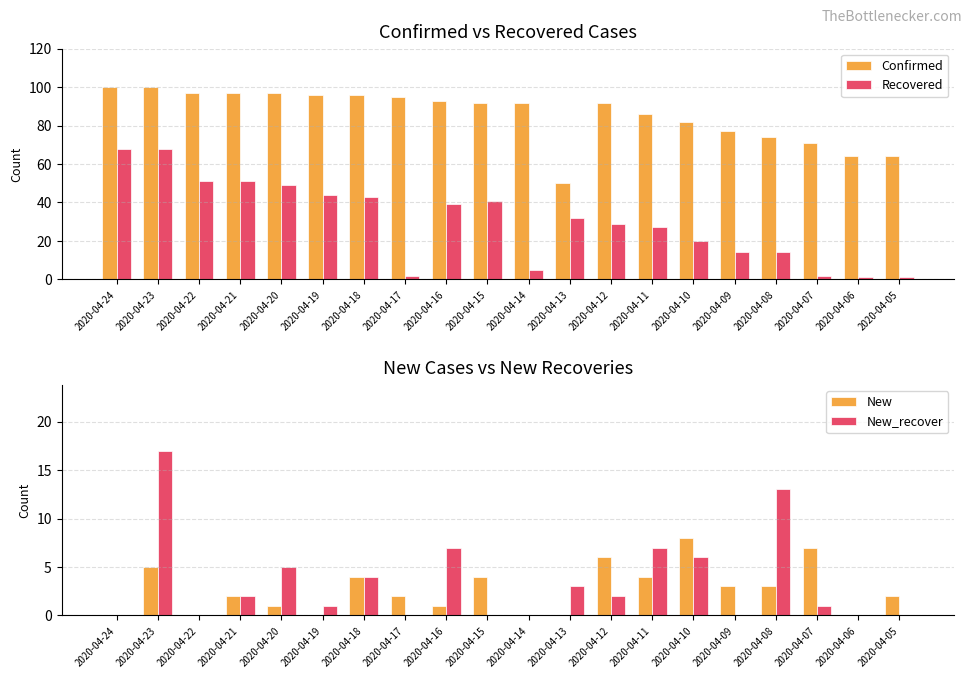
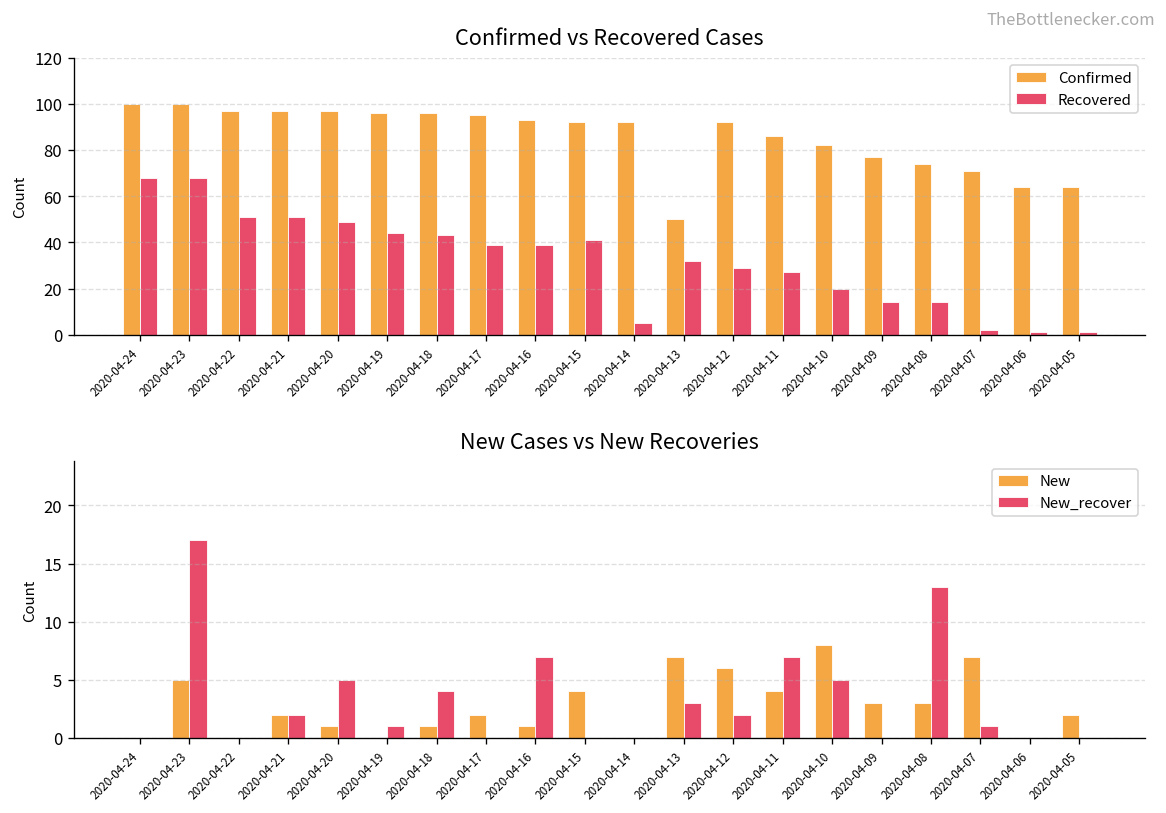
  {
    "Confirmed vs Recovered Cases": {
      "Confirmed": {
        "2020-04-24": 100,
        "2020-04-23": 100,
        "2020-04-22": 97,
        "2020-04-21": 97,
        "2020-04-20": 97,
        "2020-04-19": 96,
        "2020-04-18": 96,
        "2020-04-17": 95,
        "2020-04-16": 93,
        "2020-04-15": 92,
        "2020-04-14": 92,
        "2020-04-13": 50,
        "2020-04-12": 92,
        "2020-04-11": 86,
        "2020-04-10": 82,
        "2020-04-09": 77,
        "2020-04-08": 74,
        "2020-04-07": 71,
        "2020-04-06": 64,
        "2020-04-05": 64
      },
      "Recovered": {
        "2020-04-24": 68,
        "2020-04-23": 68,
        "2020-04-22": 51,
        "2020-04-21": 51,
        "2020-04-20": 49,
        "2020-04-19": 44,
        "2020-04-18": 43,
-       "2020-04-17": 2,
+       "2020-04-17": 39,
        "2020-04-16": 39,
        "2020-04-15": 41,
        "2020-04-14": 5,
        "2020-04-13": 32,
        "2020-04-12": 29,
        "2020-04-11": 27,
        "2020-04-10": 20,
        "2020-04-09": 14,
        "2020-04-08": 14,
        "2020-04-07": 2
      }
    },
    "New Cases vs New Recoveries": {
      "New": {
        "2020-04-24": 0,
        "2020-04-23": 5,
        "2020-04-22": 0,
        "2020-04-21": 2,
        "2020-04-20": 1,
        "2020-04-19": 0,
-       "2020-04-18": 4,
+       "2020-04-18": 1,
        "2020-04-17": 2,
        "2020-04-16": 1,
        "2020-04-15": 4,
        "2020-04-14": 0,
-       "2020-04-13": 0,
+       "2020-04-13": 7,
        "2020-04-12": 6,
        "2020-04-11": 4,
        "2020-04-10": 8,
        "2020-04-09": 3,
        "2020-04-08": 3,
        "2020-04-07": 7,
        "2020-04-06": 0,
        "2020-04-05": 2
      },
      "New_recover": {
        "2020-04-24": 0,
        "2020-04-23": 17,
        "2020-04-22": 0,
        "2020-04-21": 2,
        "2020-04-20": 5,
        "2020-04-19": 1,
        "2020-04-18": 4,
        "2020-04-17": 0,
        "2020-04-16": 7,
        "2020-04-15": 0,
        "2020-04-14": 0,
        "2020-04-13": 3,
        "2020-04-12": 2,
        "2020-04-11": 7,
-       "2020-04-10": 6,
+       "2020-04-10": 5,
        "2020-04-09": 0,
        "2020-04-08": 13,
        "2020-04-07": 1,
        "2020-04-06": 0,
        "2020-04-05": 0
      }
    }
  }
